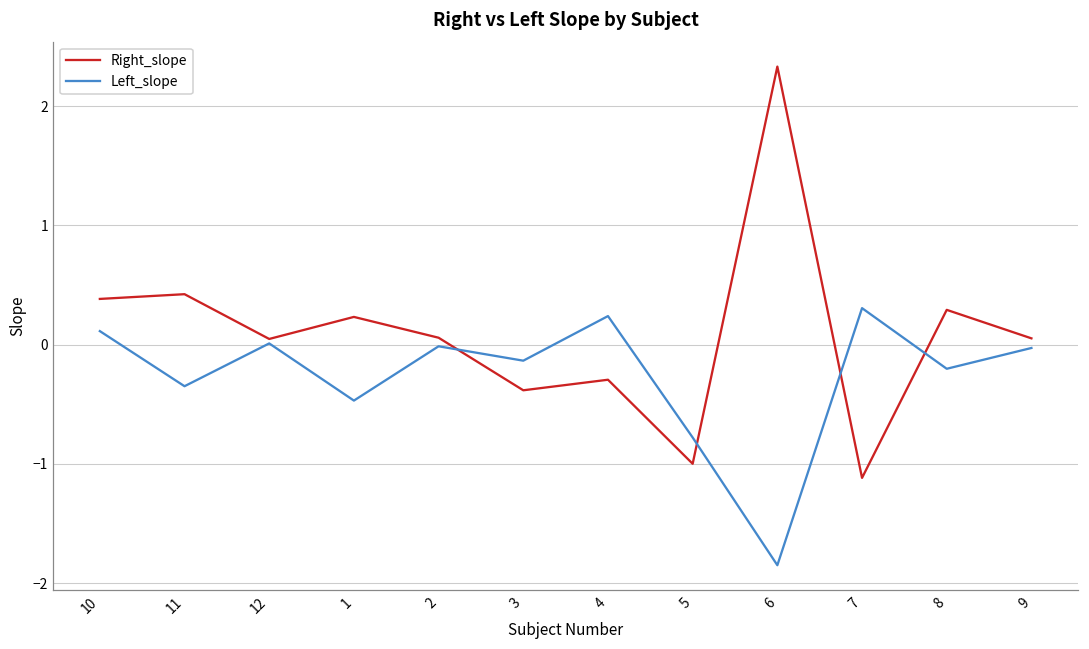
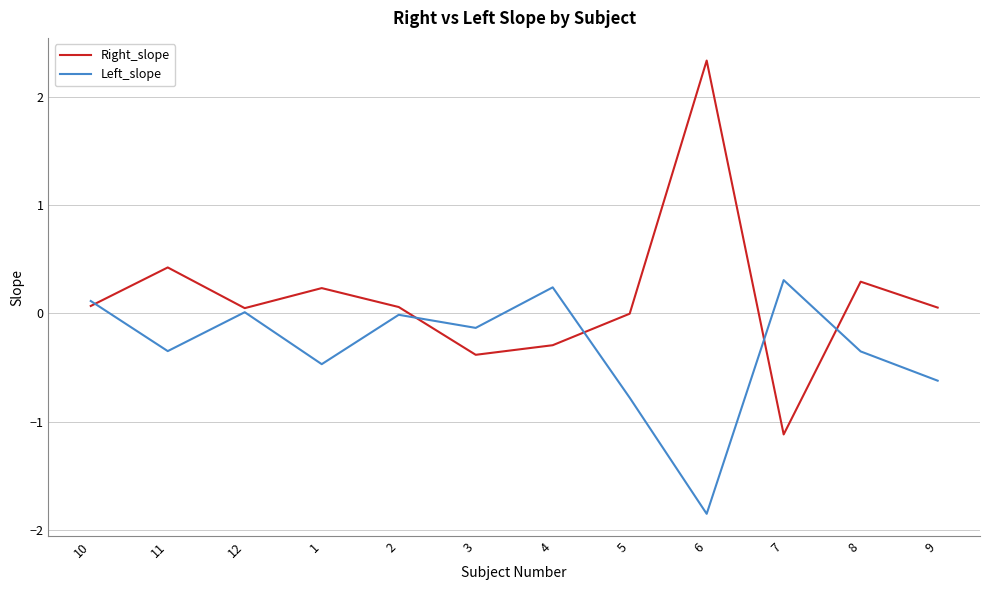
  {
    "Right_slope": {
-     "10": 0.38,
+     "10": 0.07,
      "11": 0.42,
      "12": 0.05,
      "1": 0.23,
      "2": 0.06,
      "3": -0.38,
      "4": -0.29,
-     "5": -1.00,
+     "5": 0.00,
      "6": 2.33,
      "7": -1.12,
      "8": 0.29,
      "9": 0.05
    },
    "Left_slope": {
      "10": 0.11,
      "11": -0.35,
      "12": 0.01,
      "1": -0.47,
      "2": -0.01,
      "3": -0.13,
      "4": 0.24,
      "5": -0.78,
      "6": -1.85,
      "7": 0.31,
-     "8": -0.20,
-     "9": -0.03
+     "8": -0.35,
+     "9": -0.62
    }
  }
